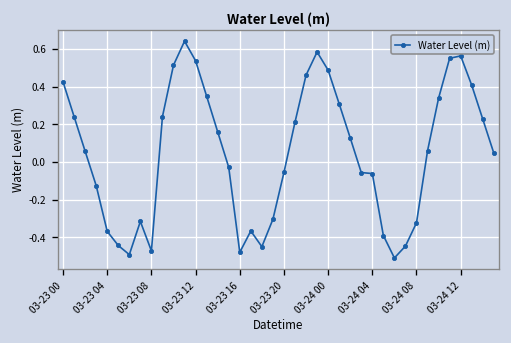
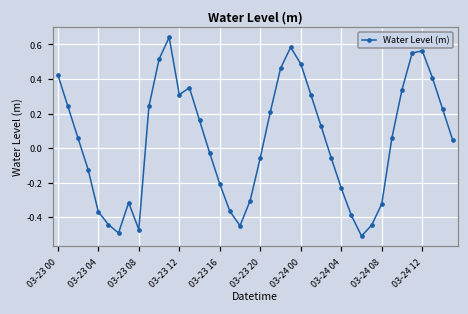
  {
    "03-23 00": 0.43,
    "03-23 04": -0.37,
    "03-23 08": -0.47,
-   "03-23 12": 0.54,
-   "03-23 16": -0.48,
+   "03-23 12": 0.31,
+   "03-23 16": -0.21,
    "03-23 20": -0.06,
    "03-24 00": 0.49,
-   "03-24 04": -0.06,
+   "03-24 04": -0.23,
    "03-24 08": -0.32,
    "03-24 12": 0.56
  }
